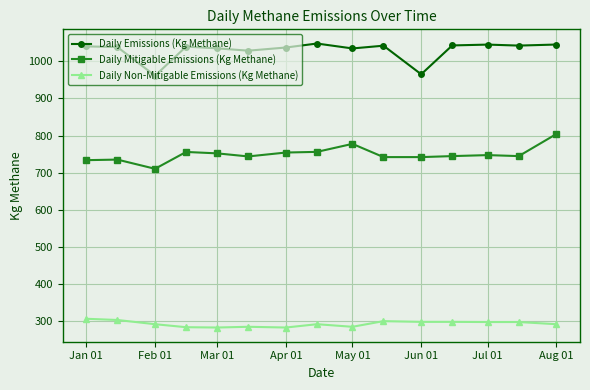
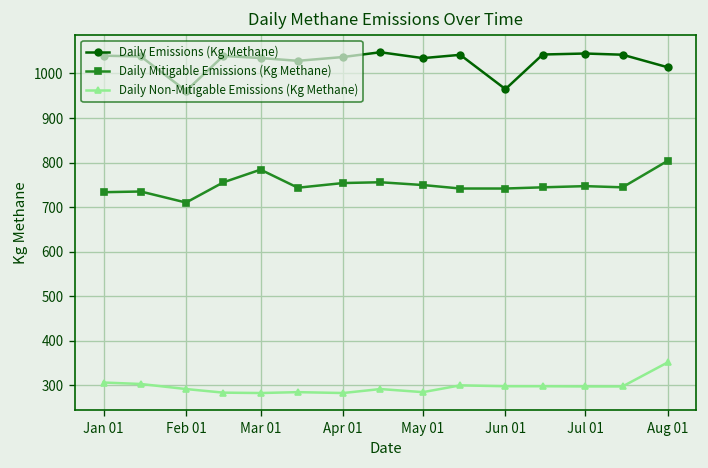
  {
    "Daily Emissions (Kg Methane)": {
      "May 01": 1030,
      "Jun 01": 960,
      "Jul 01": 1040,
-     "Aug 01": 1050
+     "Aug 01": 1010
    },
    "Daily Mitigable Emissions (Kg Methane)": {
      "Jan 01": 730,
      "Feb 01": 710,
-     "Mar 01": 750,
+     "Mar 01": 780,
      "Apr 01": 750,
-     "May 01": 780,
+     "May 01": 750,
      "Jun 01": 740,
      "Jul 01": 750,
      "Aug 01": 800
    },
    "Daily Non-Mitigable Emissions (Kg Methane)": {
      "Jan 01": 310,
      "Feb 01": 290,
      "Mar 01": 280,
      "Apr 01": 280,
      "May 01": 280,
      "Jun 01": 300,
      "Jul 01": 300,
-     "Aug 01": 290
+     "Aug 01": 350
    }
  }
